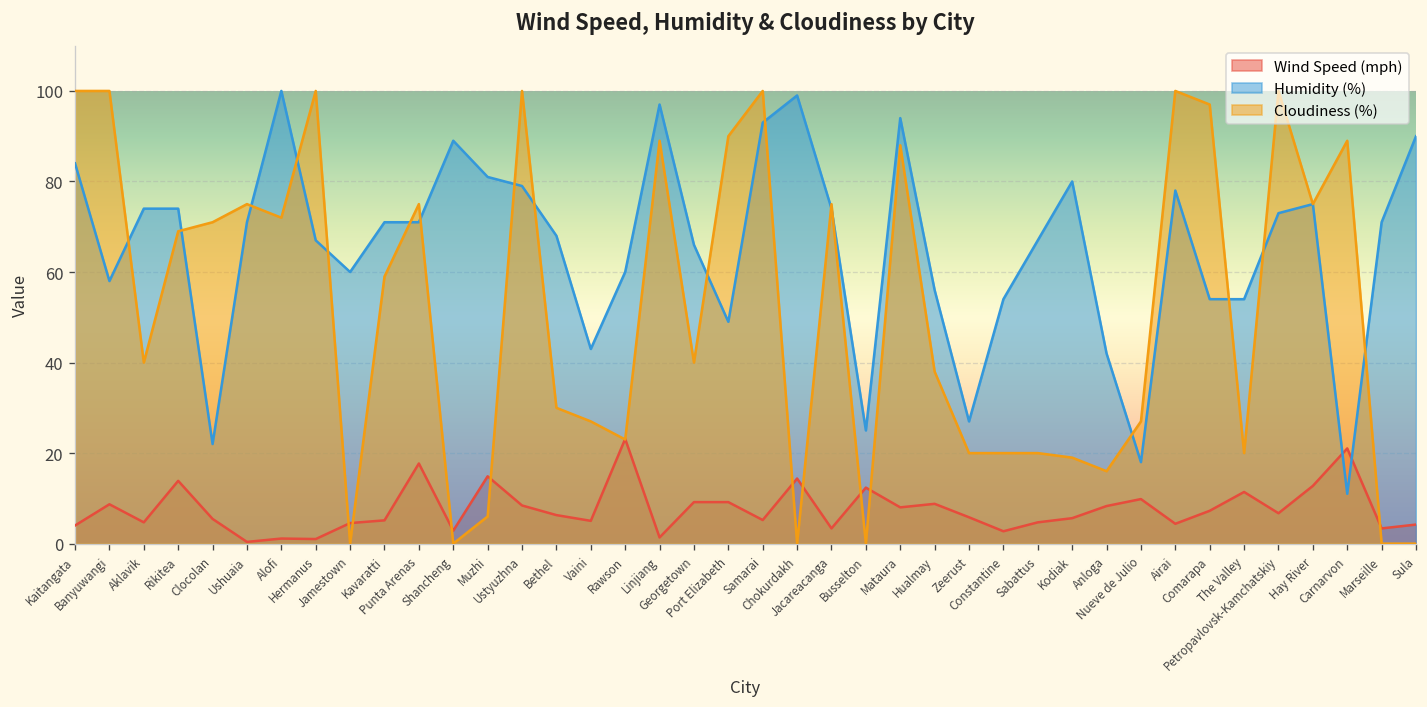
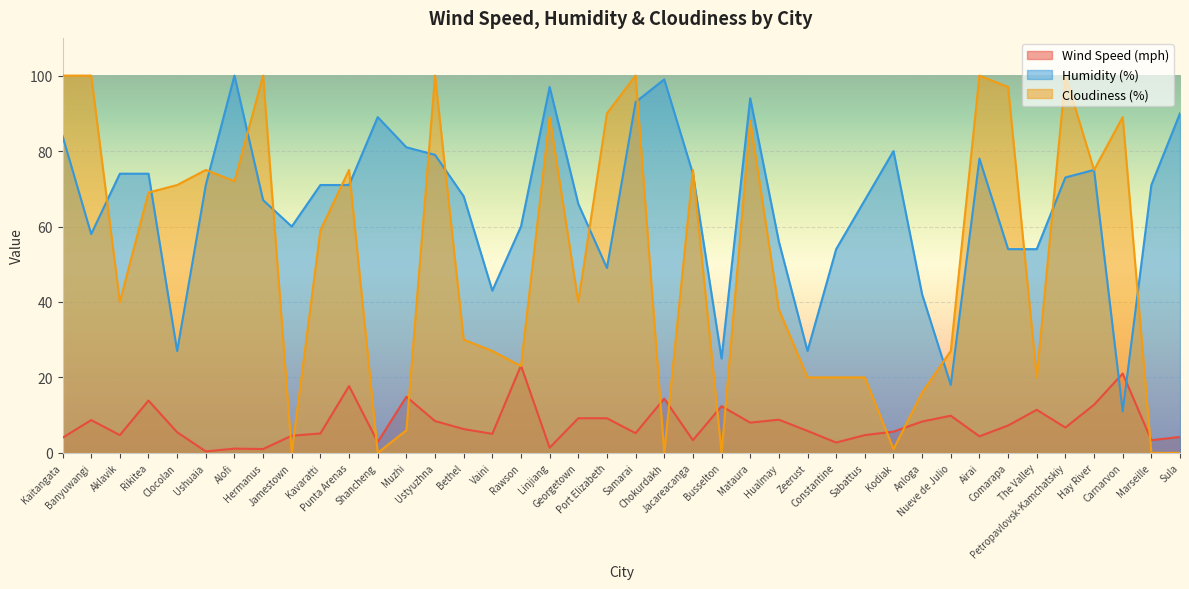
  {
    "Wind Speed (mph)": {
      "Kaitangata": 4,
      "Banyuwangi": 9,
      "Aklavik": 5,
      "Rikitea": 14,
      "Clocolan": 5,
      "Ushuaia": 0,
      "Alofi": 1,
      "Hermanus": 1,
      "Jamestown": 5,
      "Kavaratti": 5,
      "Punta Arenas": 18,
      "Shancheng": 3,
      "Muzhi": 15,
      "Ustyuzhna": 8,
      "Bethel": 6,
      "Vaini": 5,
      "Linjiang": 1,
      "Georgetown": 9,
      "Port Elizabeth": 9,
      "Samarai": 5,
      "Chokurdakh": 14,
      "Jacareacanga": 3,
      "Busselton": 12,
      "Mataura": 8,
      "Hualmay": 9,
      "Zeerust": 6,
      "Constantine": 3,
      "Sabattus": 5,
      "Kodiak": 6,
      "Anloga": 8,
      "Nueve de Julio": 10,
      "Airai": 4,
      "Comarapa": 7,
      "The Valley": 11,
      "Petropavlovsk-Kamchatskiy": 7,
      "Hay River": 13,
      "Carnarvon": 21,
      "Marseille": 3,
      "Sula": 4
    },
    "Humidity (%)": {
      "Kaitangata": 84,
      "Banyuwangi": 58,
      "Aklavik": 74,
      "Rikitea": 74,
-     "Clocolan": 22,
+     "Clocolan": 27,
      "Ushuaia": 71,
      "Alofi": 100,
      "Hermanus": 67,
      "Jamestown": 60,
      "Kavaratti": 71,
      "Punta Arenas": 71,
      "Shancheng": 89,
      "Muzhi": 81,
      "Ustyuzhna": 79,
      "Bethel": 68,
      "Vaini": 43,
      "Rawson": 60,
      "Linjiang": 97,
      "Georgetown": 66,
      "Port Elizabeth": 49,
      "Samarai": 93,
      "Chokurdakh": 99,
      "Jacareacanga": 74,
      "Busselton": 25,
      "Mataura": 94,
      "Hualmay": 56,
      "Zeerust": 27,
      "Constantine": 54,
      "Sabattus": 67,
      "Kodiak": 80,
      "Anloga": 42,
      "Nueve de Julio": 18,
      "Airai": 78,
      "Comarapa": 54,
      "The Valley": 54,
      "Petropavlovsk-Kamchatskiy": 73,
      "Carnarvon": 11,
      "Marseille": 71,
      "Sula": 90
    },
    "Cloudiness (%)": {
      "Kaitangata": 100,
      "Banyuwangi": 100,
      "Aklavik": 40,
      "Rikitea": 69,
      "Clocolan": 71,
      "Ushuaia": 75,
      "Alofi": 72,
      "Hermanus": 100,
      "Jamestown": 0,
      "Kavaratti": 59,
      "Punta Arenas": 75,
      "Shancheng": 0,
      "Muzhi": 6,
      "Ustyuzhna": 100,
      "Bethel": 30,
      "Vaini": 27,
      "Linjiang": 89,
      "Georgetown": 40,
      "Port Elizabeth": 90,
      "Samarai": 100,
      "Chokurdakh": 0,
      "Jacareacanga": 75,
      "Busselton": 0,
      "Mataura": 88,
      "Hualmay": 38,
      "Zeerust": 20,
      "Constantine": 20,
      "Sabattus": 20,
-     "Kodiak": 19,
+     "Kodiak": 1,
      "Anloga": 16,
      "Nueve de Julio": 27,
      "Airai": 100,
      "Comarapa": 97,
      "The Valley": 20,
      "Carnarvon": 89,
      "Marseille": 0,
      "Sula": 0
    }
  }
